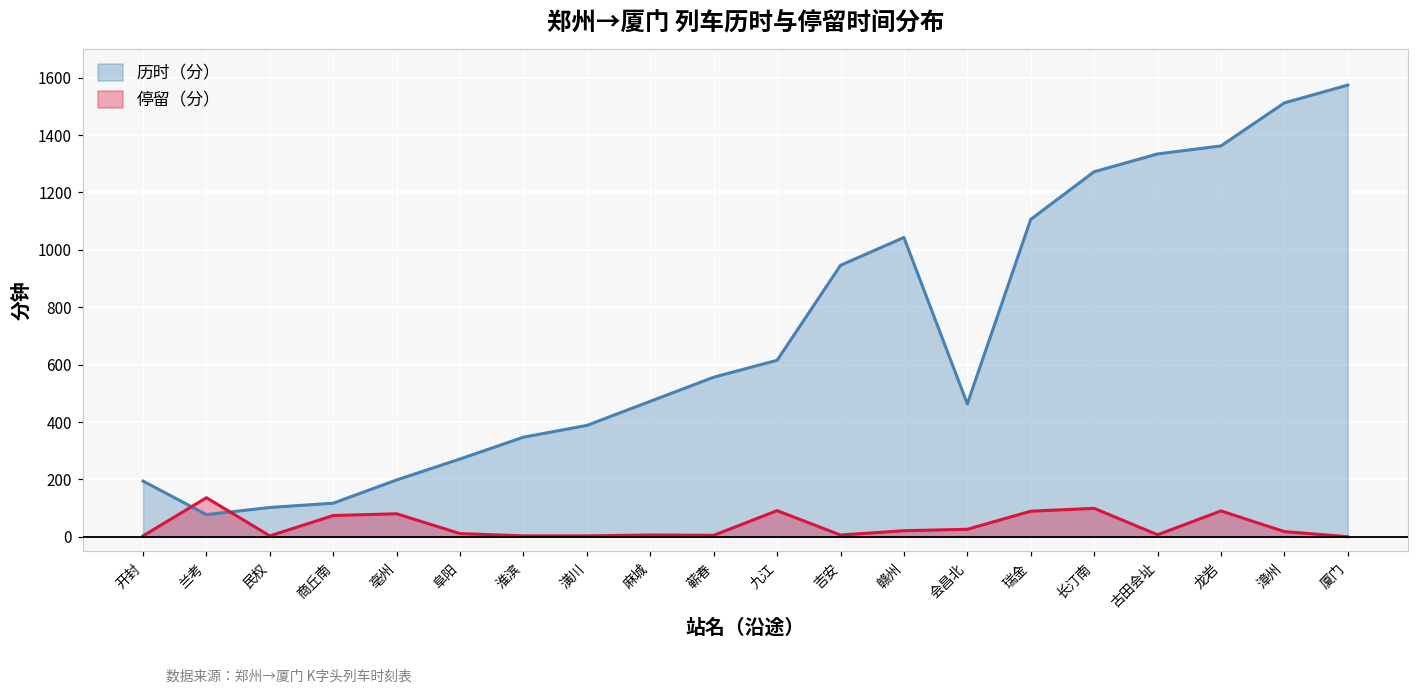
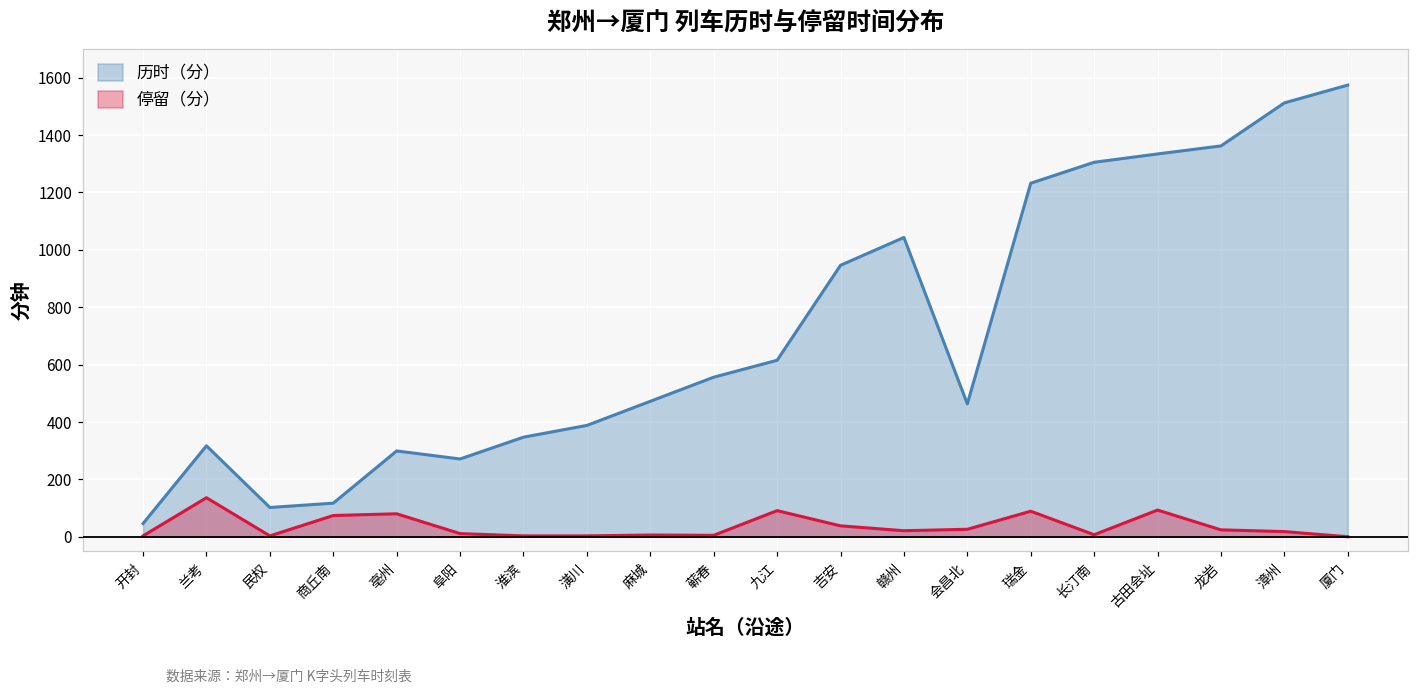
  {
    "历时（分）": {
-     "开封": 190,
-     "兰考": 80,
+     "开封": 50,
+     "兰考": 320,
      "民权": 100,
      "商丘南": 120,
-     "亳州": 200,
+     "亳州": 300,
      "阜阳": 270,
      "淮滨": 350,
      "潢川": 390,
      "麻城": 470,
      "蕲春": 560,
      "九江": 620,
      "吉安": 950,
      "赣州": 1040,
      "会昌北": 460,
-     "瑞金": 1110,
-     "长汀南": 1270,
+     "瑞金": 1230,
+     "长汀南": 1310,
      "古田会址": 1330,
      "龙岩": 1360,
      "漳州": 1510,
      "厦门": 1570
    },
    "停留（分）": {
      "开封": 0,
      "兰考": 140,
      "民权": 0,
      "商丘南": 70,
      "亳州": 80,
      "阜阳": 10,
      "淮滨": 0,
      "潢川": 0,
      "麻城": 10,
      "蕲春": 10,
      "九江": 90,
-     "吉安": 10,
+     "吉安": 40,
      "赣州": 20,
      "会昌北": 30,
      "瑞金": 90,
-     "长汀南": 100,
-     "古田会址": 10,
-     "龙岩": 90,
+     "长汀南": 10,
+     "古田会址": 90,
+     "龙岩": 20,
      "漳州": 20,
      "厦门": 0
    }
  }
